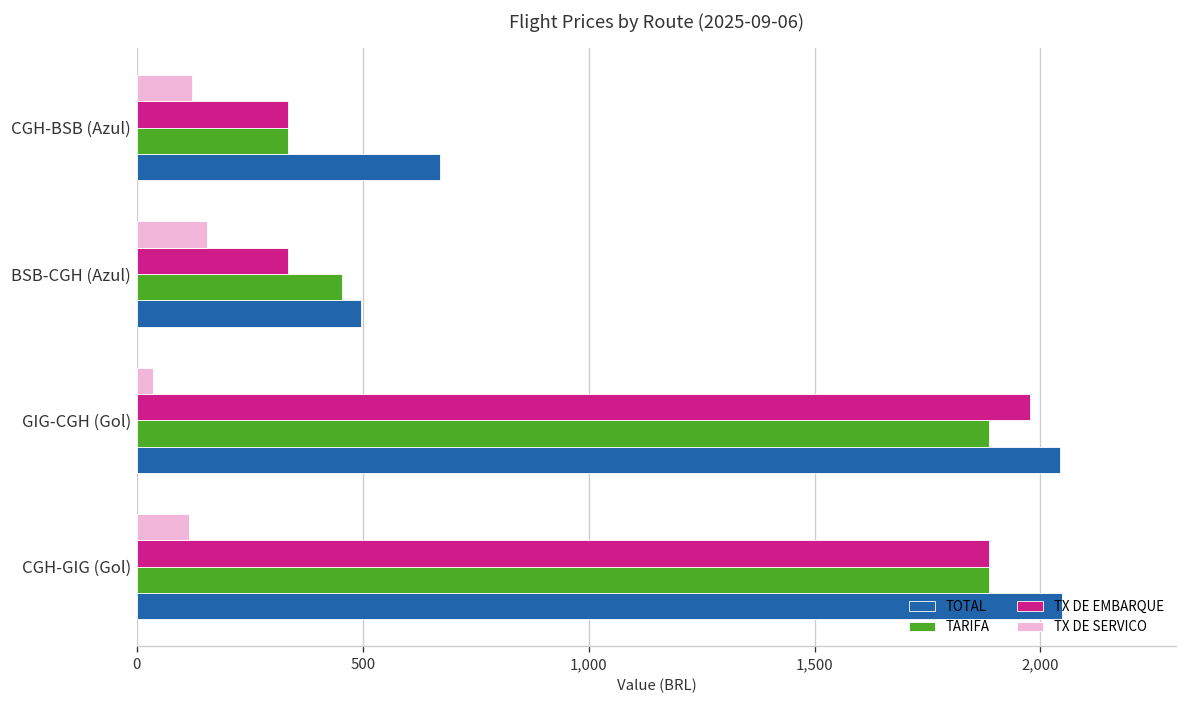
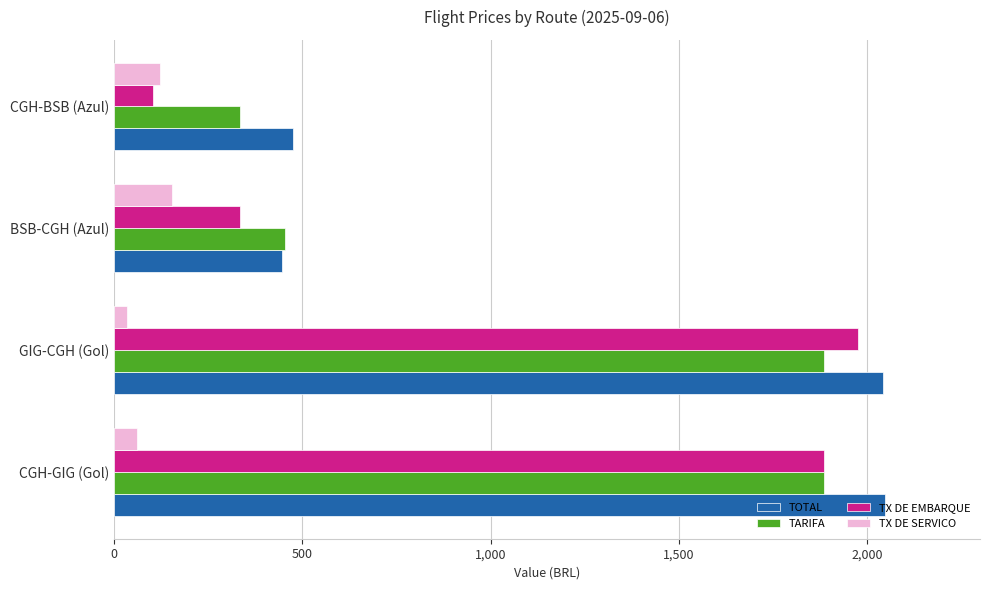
  {
    "TOTAL": {
-     "CGH-BSB (Azul)": "670",
-     "BSB-CGH (Azul)": "500",
+     "CGH-BSB (Azul)": "480",
+     "BSB-CGH (Azul)": "450",
      "GIG-CGH (Gol)": "2,040",
      "CGH-GIG (Gol)": "2,050"
    },
    "TARIFA": {
      "CGH-BSB (Azul)": "330",
      "BSB-CGH (Azul)": "450",
      "GIG-CGH (Gol)": "1,890",
      "CGH-GIG (Gol)": "1,890"
    },
    "TX DE EMBARQUE": {
-     "CGH-BSB (Azul)": "330",
+     "CGH-BSB (Azul)": "100",
      "BSB-CGH (Azul)": "330",
      "GIG-CGH (Gol)": "1,980",
      "CGH-GIG (Gol)": "1,890"
    },
    "TX DE SERVICO": {
      "CGH-BSB (Azul)": "120",
      "BSB-CGH (Azul)": "160",
      "GIG-CGH (Gol)": "30",
-     "CGH-GIG (Gol)": "110"
+     "CGH-GIG (Gol)": "60"
    }
  }
